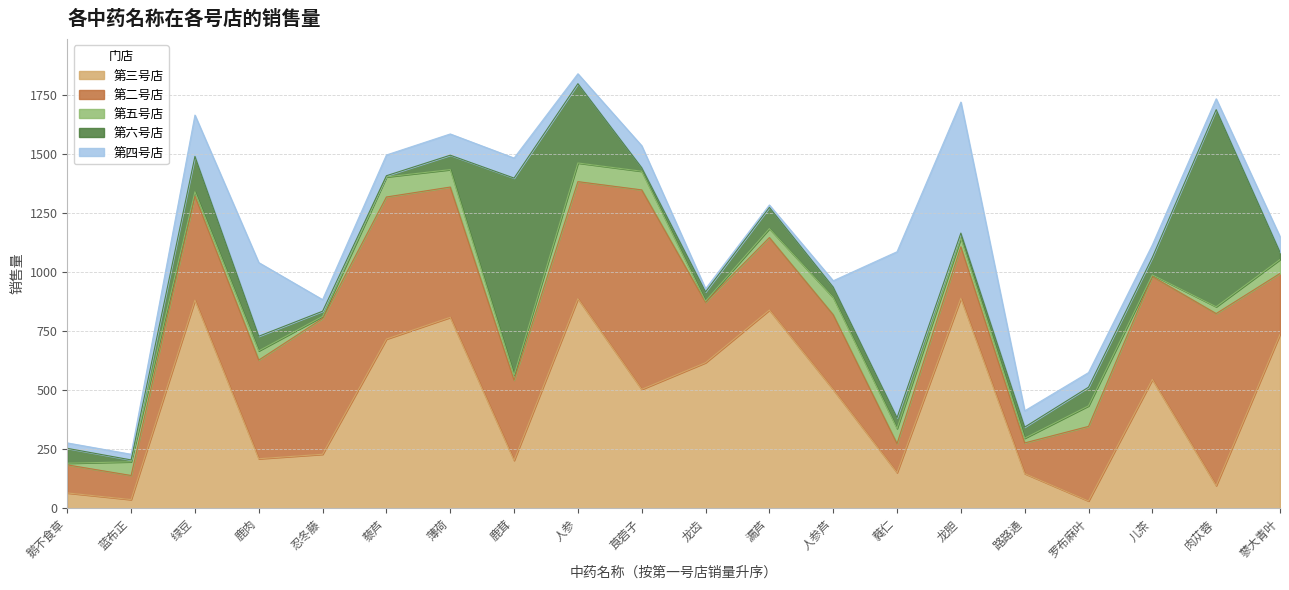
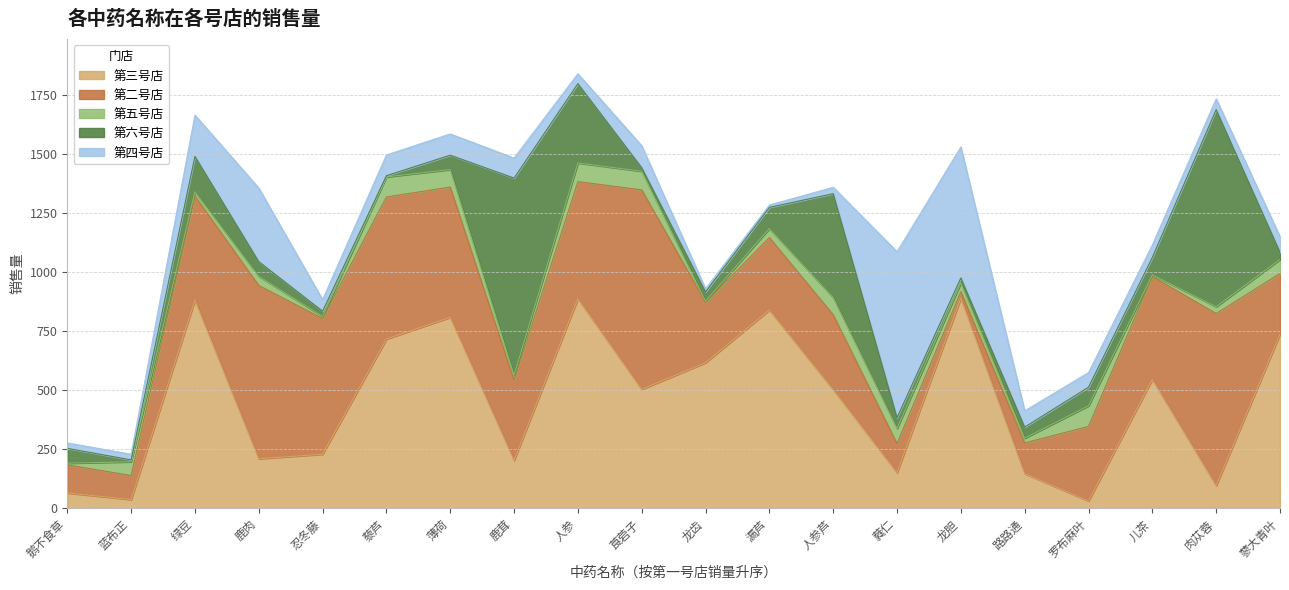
  {
    "第三号店": {
      "鹅不食草": 70,
      "蓝布正": 40,
      "绿豆": 880,
      "鹿肉": 210,
      "忍冬藤": 230,
      "藜芦": 720,
      "薄荷": 810,
      "鹿茸": 200,
      "人参": 890,
      "莨菪子": 500,
      "龙齿": 620,
      "漏芦": 840,
      "人参芦": 500,
      "蕤仁": 150,
      "龙胆": 890,
      "路路通": 150,
      "罗布麻叶": 30,
      "儿茶": 550,
      "肉苁蓉": 100,
      "蓼大青叶": 740
    },
    "第二号店": {
      "蓝布正": 100,
      "绿豆": 440,
-     "鹿肉": 420,
+     "鹿肉": 730,
      "藜芦": 600,
      "薄荷": 550,
      "鹿茸": 340,
      "人参": 500,
      "莨菪子": 850,
      "漏芦": 310,
      "人参芦": 320,
      "蕤仁": 120,
-     "龙胆": 220,
+     "龙胆": 30,
      "路路通": 130,
      "罗布麻叶": 320,
      "肉苁蓉": 730,
      "蓼大青叶": 260
    },
    "第五号店": {
      "绿豆": 20,
      "鹿肉": 40,
      "薄荷": 70,
      "鹿茸": 20,
      "人参": 80,
      "莨菪子": 80,
      "漏芦": 40,
      "人参芦": 70,
      "蕤仁": 60,
      "龙胆": 40,
      "路路通": 20,
      "罗布麻叶": 90,
      "肉苁蓉": 30,
      "蓼大青叶": 60
    },
    "第六号店": {
      "鹅不食草": 60,
      "绿豆": 150,
      "鹿肉": 60,
      "忍冬藤": 20,
      "薄荷": 60,
      "鹿茸": 840,
      "人参": 340,
      "莨菪子": 20,
      "龙齿": 40,
-     "人参芦": 40,
+     "人参芦": 440,
      "蕤仁": 50,
      "龙胆": 20,
      "路路通": 50,
      "罗布麻叶": 80,
      "儿茶": 70,
      "肉苁蓉": 840,
      "蓼大青叶": 30
    },
    "第四号店": {
      "鹅不食草": 20,
      "蓝布正": 20,
      "绿豆": 180,
      "鹿肉": 310,
      "忍冬藤": 50,
      "藜芦": 90,
      "薄荷": 90,
      "鹿茸": 90,
      "人参": 40,
      "莨菪子": 90,
      "龙齿": 10,
      "人参芦": 30,
      "蕤仁": 700,
      "龙胆": 560,
      "路路通": 70,
      "罗布麻叶": 60,
      "儿茶": 50,
      "肉苁蓉": 50,
      "蓼大青叶": 70
    }
  }
